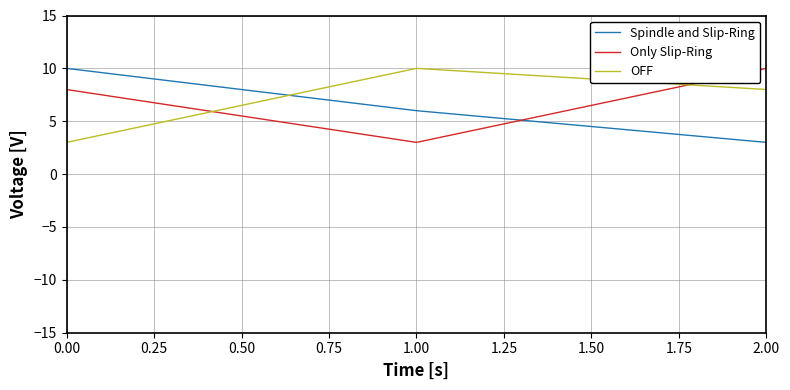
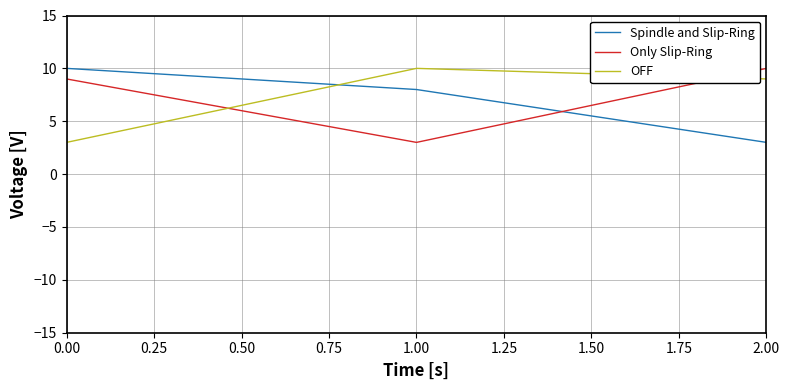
  {
    "Spindle and Slip-Ring": {
      "0.00": 10,
-     "1.00": 6,
+     "1.00": 8,
      "2.00": 3
    },
    "Only Slip-Ring": {
-     "0.00": 8,
+     "0.00": 9,
      "1.00": 3,
      "2.00": 10
    },
    "OFF": {
      "0.00": 3,
      "1.00": 10,
-     "2.00": 8
+     "2.00": 9
    }
  }
